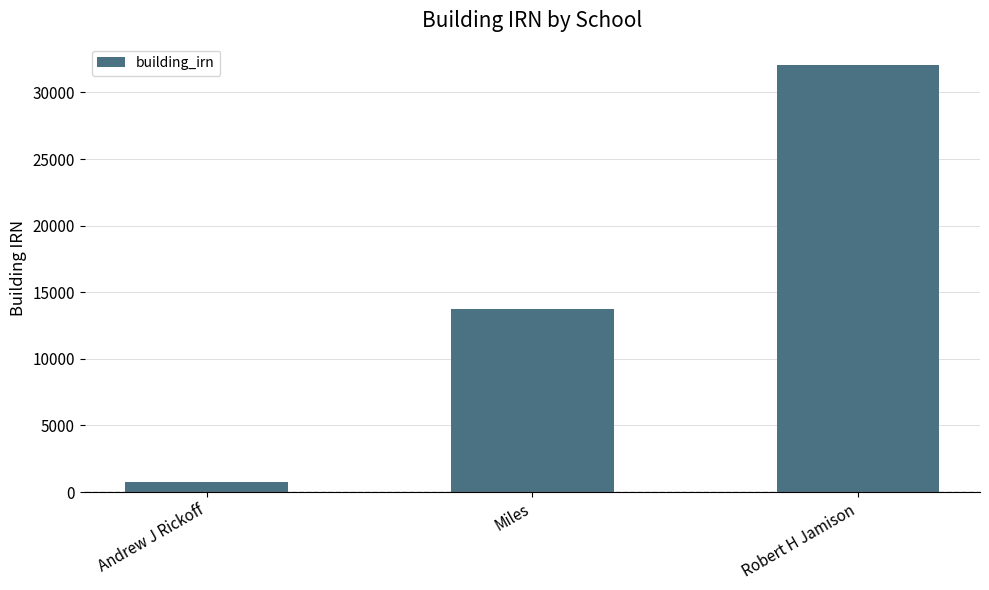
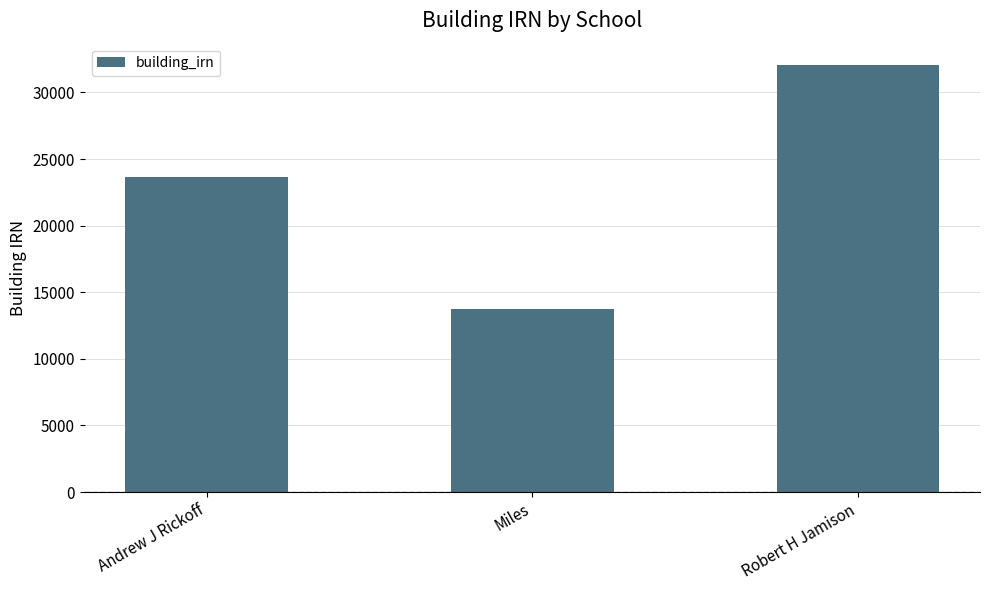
  {
-   "Andrew J Rickoff": 700,
+   "Andrew J Rickoff": 23700,
    "Miles": 13800,
    "Robert H Jamison": 32100
  }
